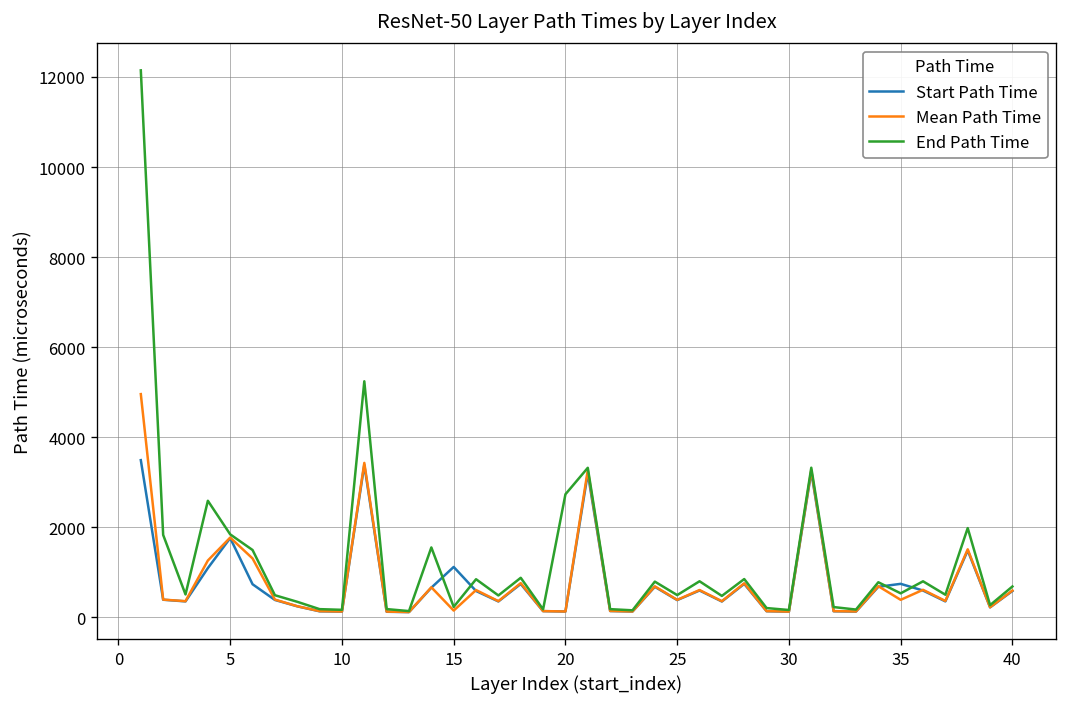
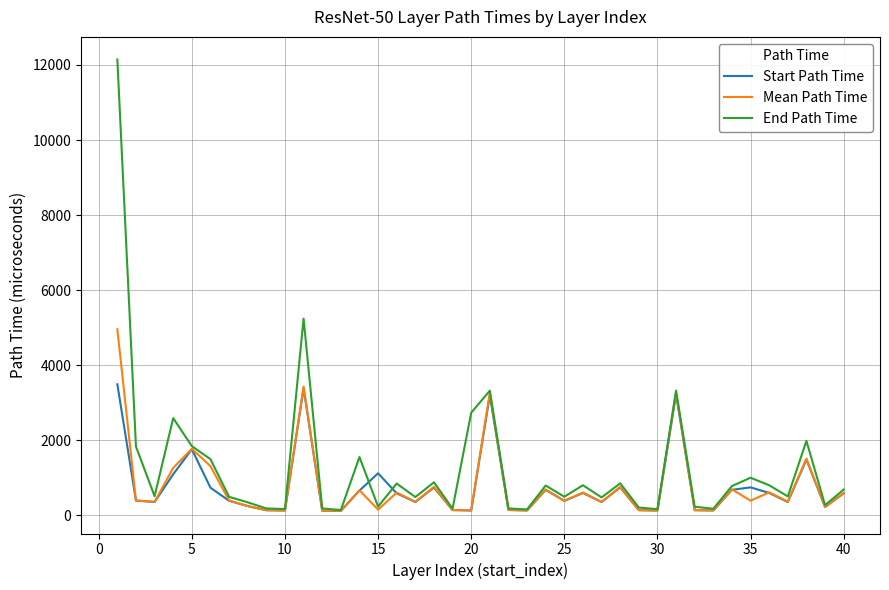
  {
    "Start Path Time": {
      "15": 1100,
      "35": 700
    },
    "Mean Path Time": {
      "15": 200,
      "35": 400
    },
    "End Path Time": {
      "5": 1800,
      "15": 200,
      "20": 2700,
      "25": 500,
-     "35": 500,
+     "35": 1000,
      "40": 700
    }
  }
